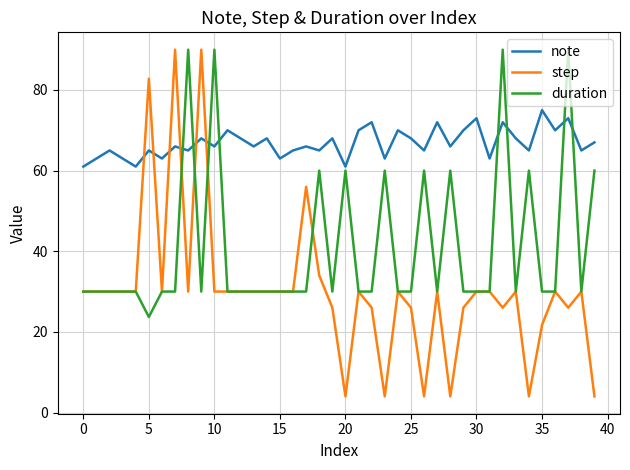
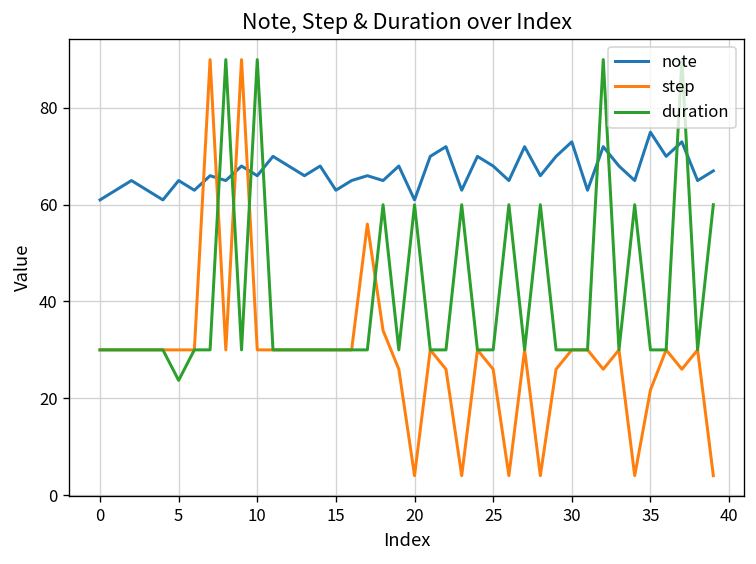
  {
    "note": {
      "0": 61,
      "5": 65,
      "10": 66,
      "15": 63,
      "20": 61,
      "25": 68,
      "30": 73,
      "35": 75
    },
    "step": {
-     "5": 83,
+     "5": 30,
      "10": 30,
      "20": 4,
      "25": 26,
      "35": 22
    },
    "duration": {
      "5": 24,
      "10": 90,
      "20": 60,
      "25": 30,
      "35": 30
    }
  }
